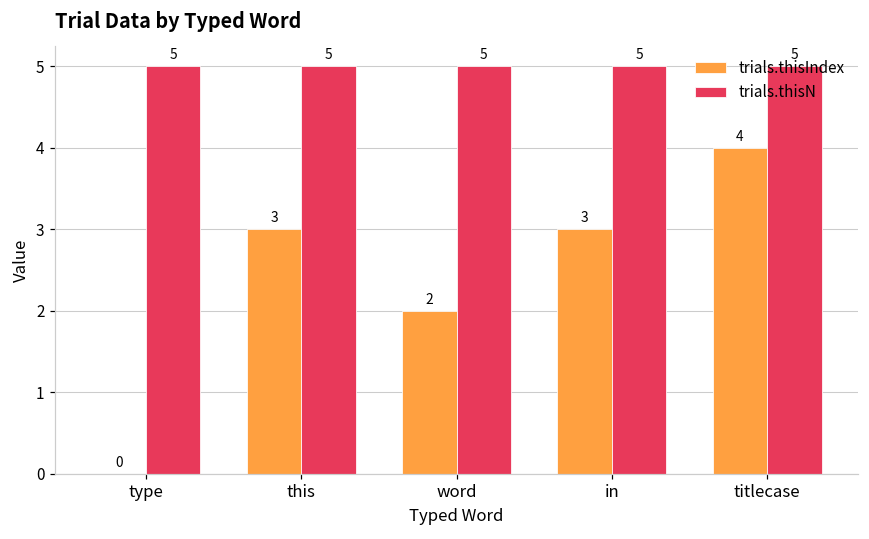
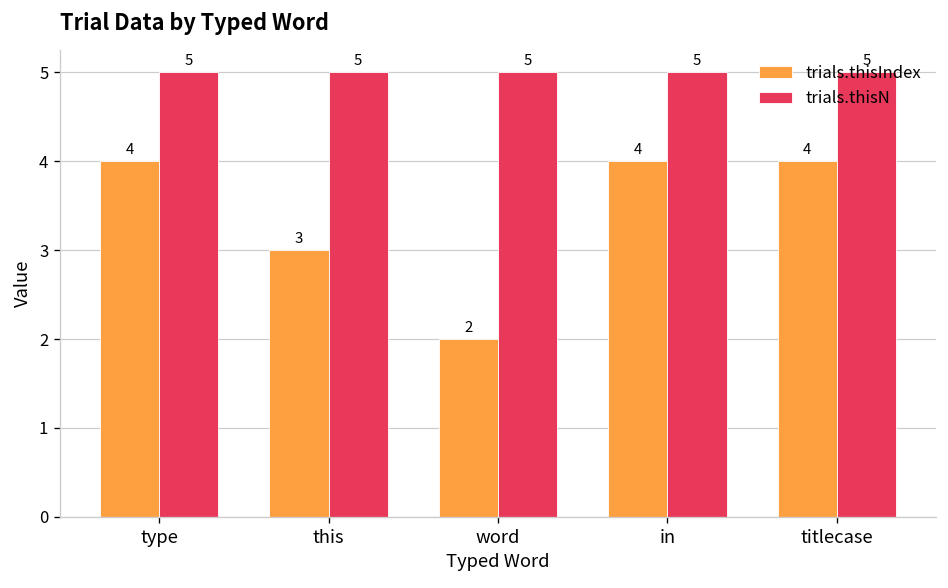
  {
    "trials.thisIndex": {
-     "type": 0,
+     "type": 4,
      "this": 3,
      "word": 2,
-     "in": 3,
+     "in": 4,
      "titlecase": 4
    },
    "trials.thisN": {
      "type": 5,
      "this": 5,
      "word": 5,
      "in": 5,
      "titlecase": 5
    }
  }
